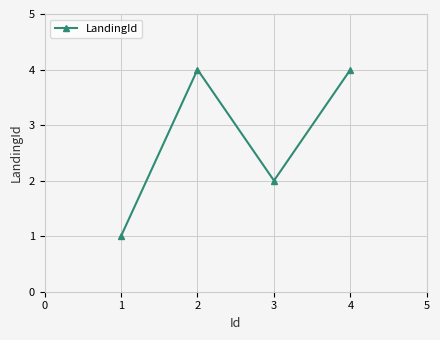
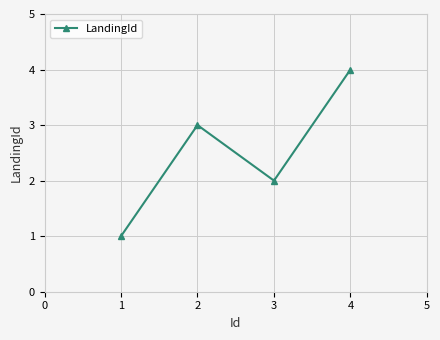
  {
    "1": 1,
-   "2": 4,
+   "2": 3,
    "3": 2,
    "4": 4
  }
